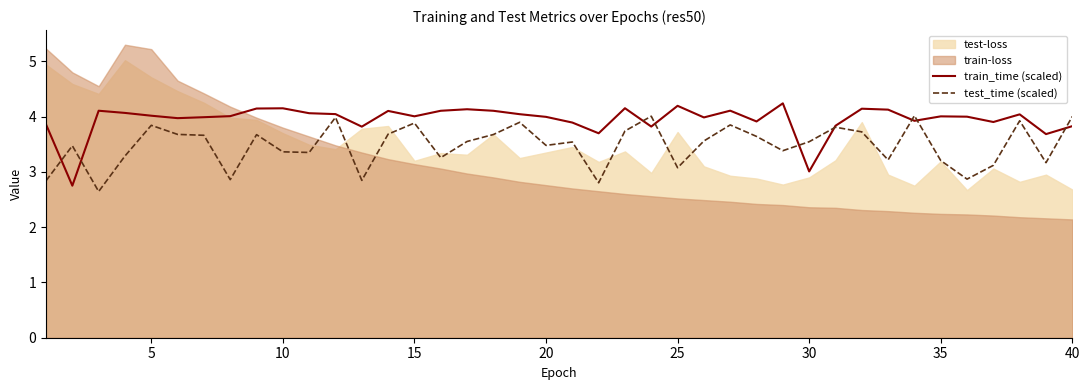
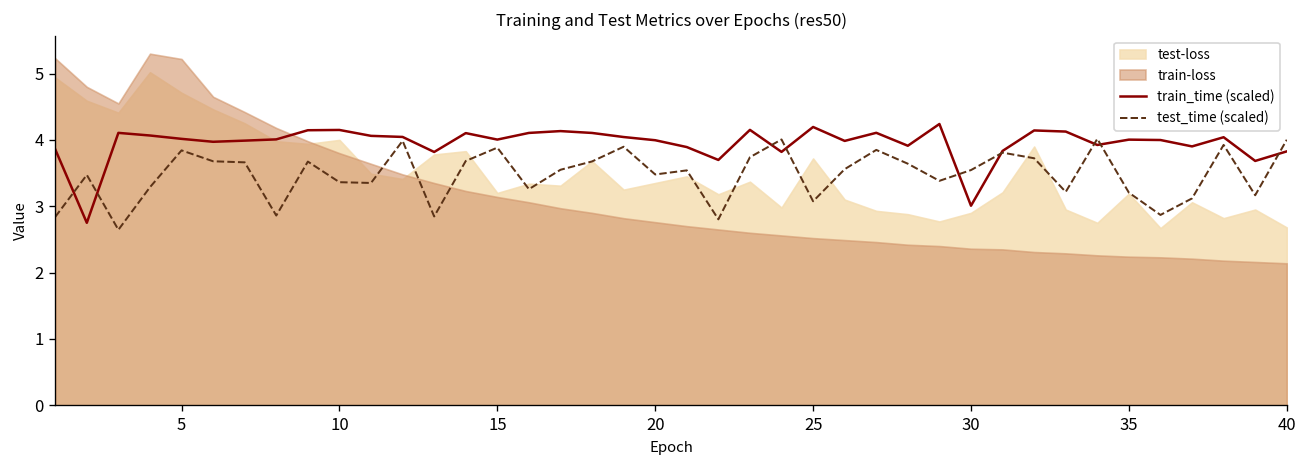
  {
    "train_time (scaled)": {
      "5": 4.0,
      "10": 4.2,
      "15": 4.0,
      "20": 4.0,
      "25": 4.2,
      "30": 3.0,
      "35": 4.0,
      "40": 3.8
    },
    "test-loss": {
      "5": 4.7,
-     "10": 3.7,
+     "10": 4.0,
      "15": 3.2,
      "20": 3.4,
      "25": 3.7,
      "30": 2.9,
      "40": 2.7
    },
    "test_time (scaled)": {
      "5": 3.8,
      "10": 3.4,
      "15": 3.9,
      "20": 3.5,
      "25": 3.1,
      "30": 3.5,
      "40": 4.0
    },
    "train-loss": {
      "5": 5.2,
      "10": 3.8,
      "15": 3.1,
      "20": 2.8,
      "25": 2.5,
      "30": 2.4,
      "35": 2.2,
      "40": 2.1
    }
  }
